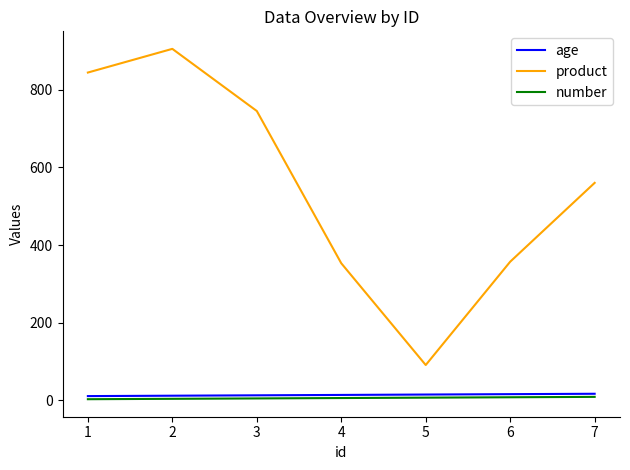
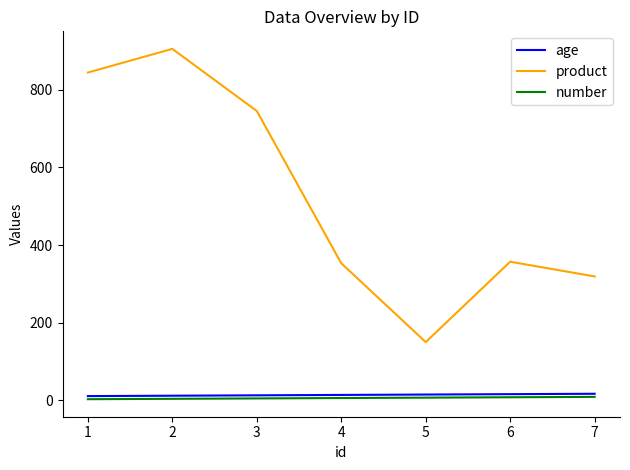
  {
    "age": {
      "1": 10,
      "2": 10,
      "3": 10,
      "4": 10,
      "5": 20,
      "6": 20,
      "7": 20
    },
    "product": {
      "1": 840,
      "2": 910,
      "3": 750,
      "4": 350,
-     "5": 90,
+     "5": 150,
      "6": 360,
-     "7": 560
+     "7": 320
    },
    "number": {
      "1": 0,
      "2": 0,
      "3": 10,
      "4": 10,
      "5": 10,
      "6": 10,
      "7": 10
    }
  }
